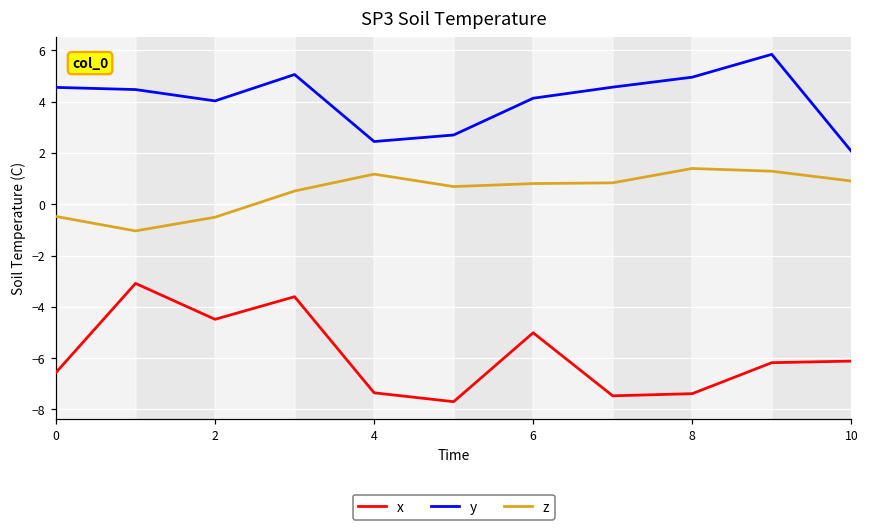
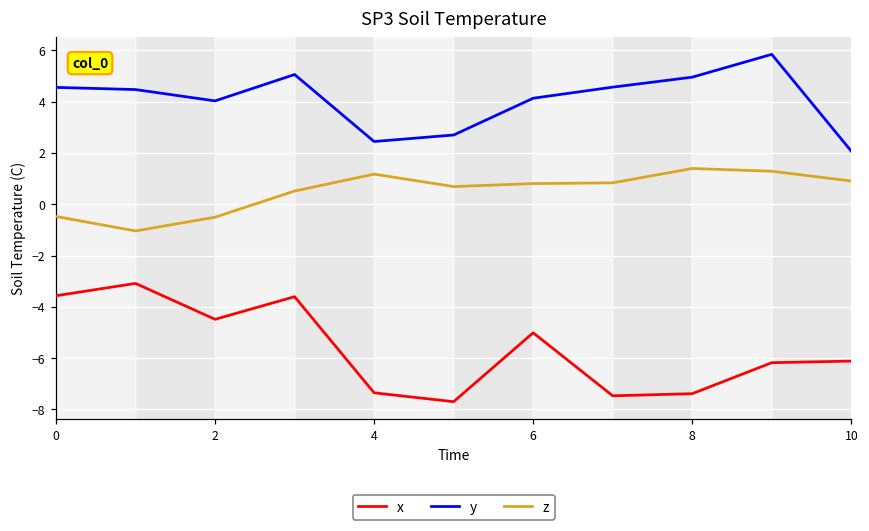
  {
    "x": {
-     "0": -6.6,
+     "0": -3.6,
      "2": -4.5,
      "4": -7.3,
      "6": -5.0,
      "8": -7.4,
      "10": -6.1
    },
    "y": {
      "2": 4.0,
      "4": 2.4,
      "6": 4.1,
      "8": 4.9,
      "10": 2.1
    },
    "z": {
      "0": -0.5,
      "2": -0.5,
      "4": 1.2,
      "6": 0.8,
      "8": 1.4,
      "10": 0.9
    }
  }
